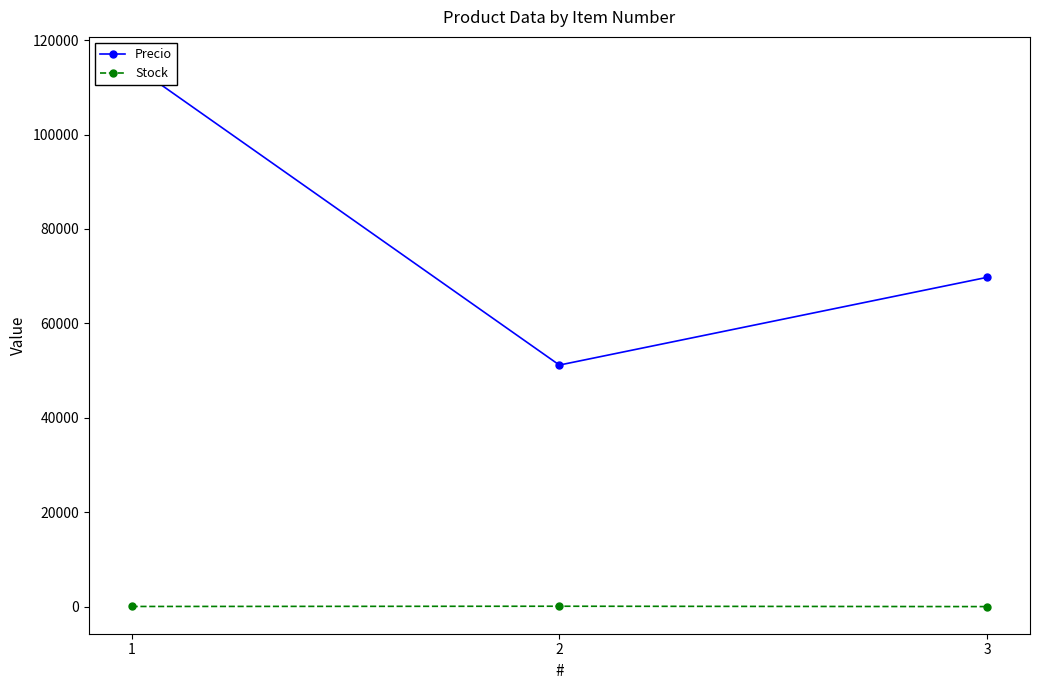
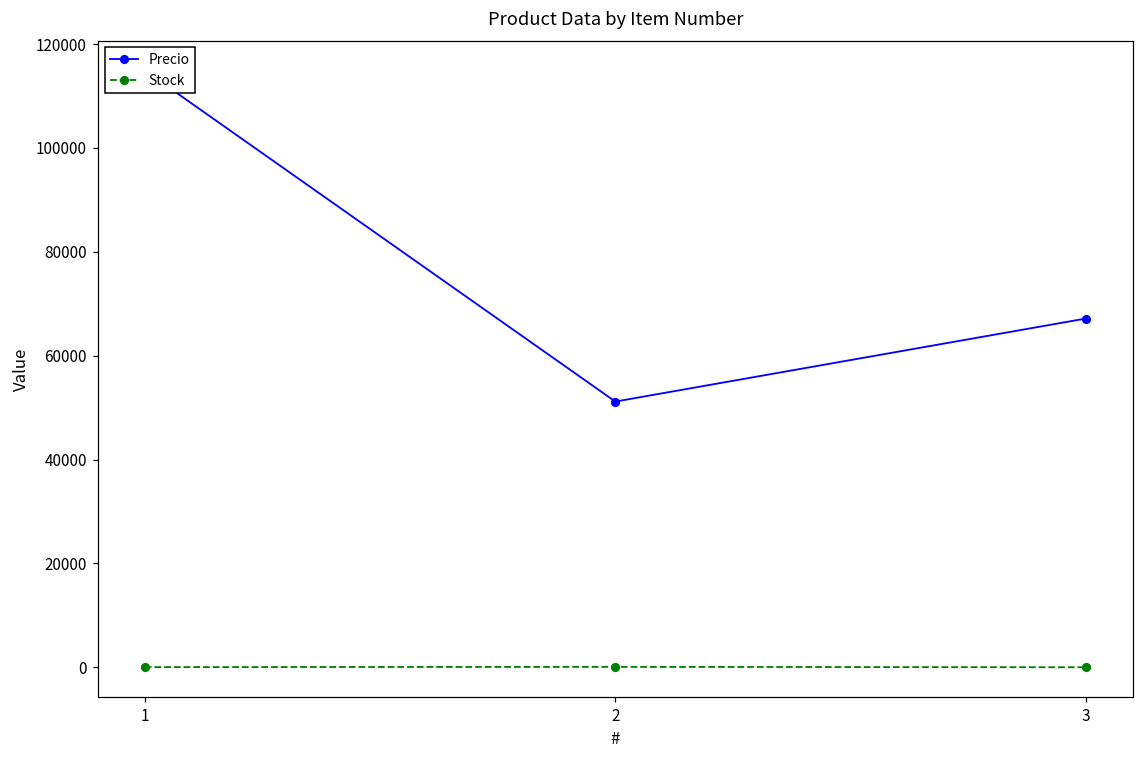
  {
    "Precio": {
      "2": 51000,
-     "3": 70000
+     "3": 67000
    },
    "Stock": {
      "1": 0,
      "2": 0,
      "3": 0
    }
  }
